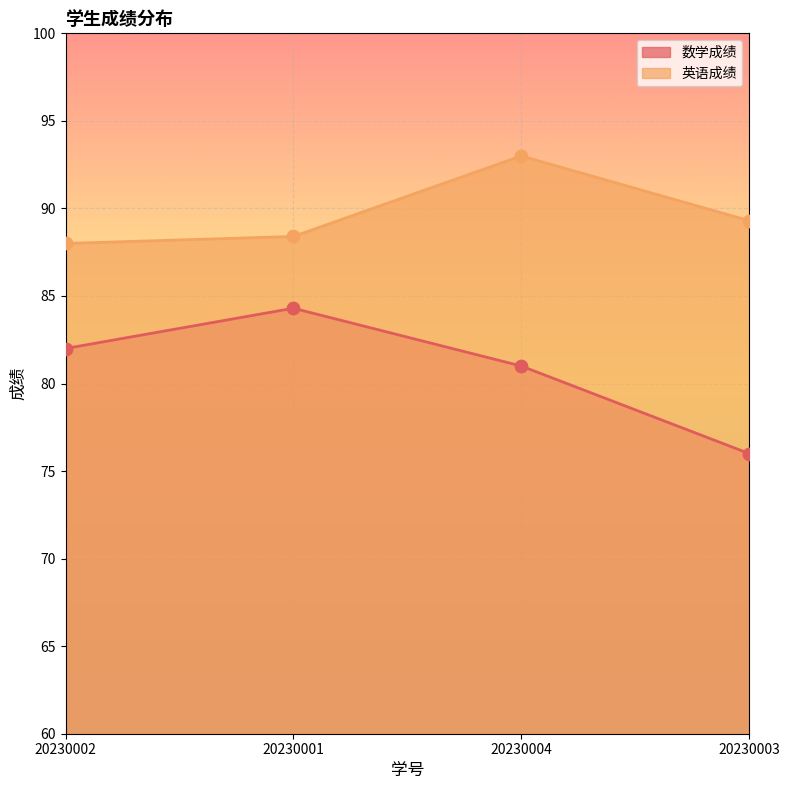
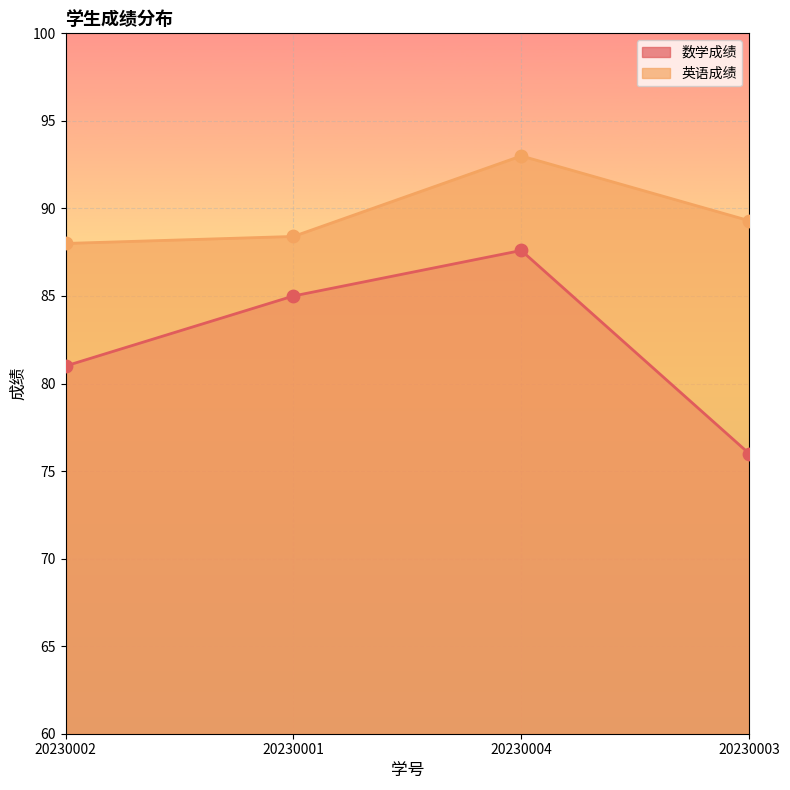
  {
    "数学成绩": {
-     "20230002": 82,
-     "20230001": 84.3,
-     "20230004": 81.0,
+     "20230002": 81,
+     "20230001": 85.0,
+     "20230004": 87.6,
      "20230003": 76.0
    },
    "英语成绩": {
      "20230002": 88.0,
      "20230001": 88.4,
      "20230004": 93.0,
      "20230003": 89.3
    }
  }
